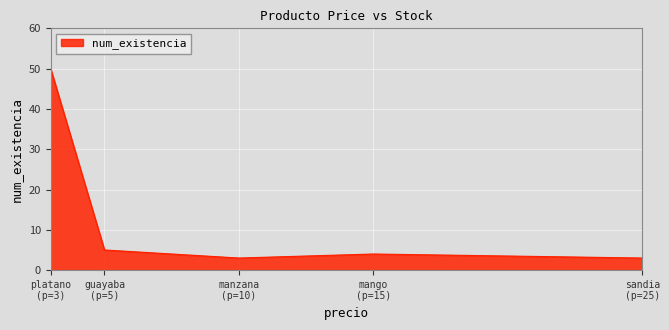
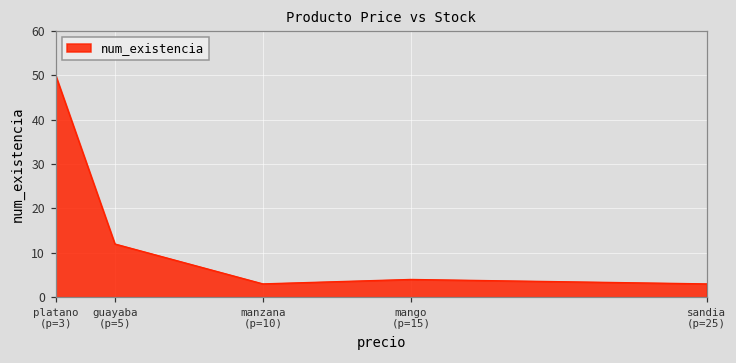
  {
    "platano (p=3)": 50,
-   "guayaba (p=5)": 5,
+   "guayaba (p=5)": 12,
    "manzana (p=10)": 3,
    "mango (p=15)": 4,
    "sandia (p=25)": 3
  }
